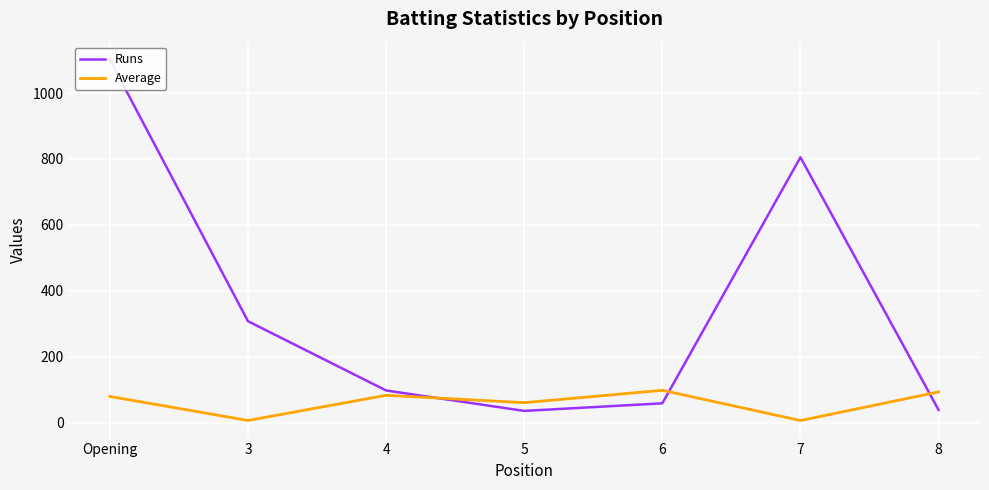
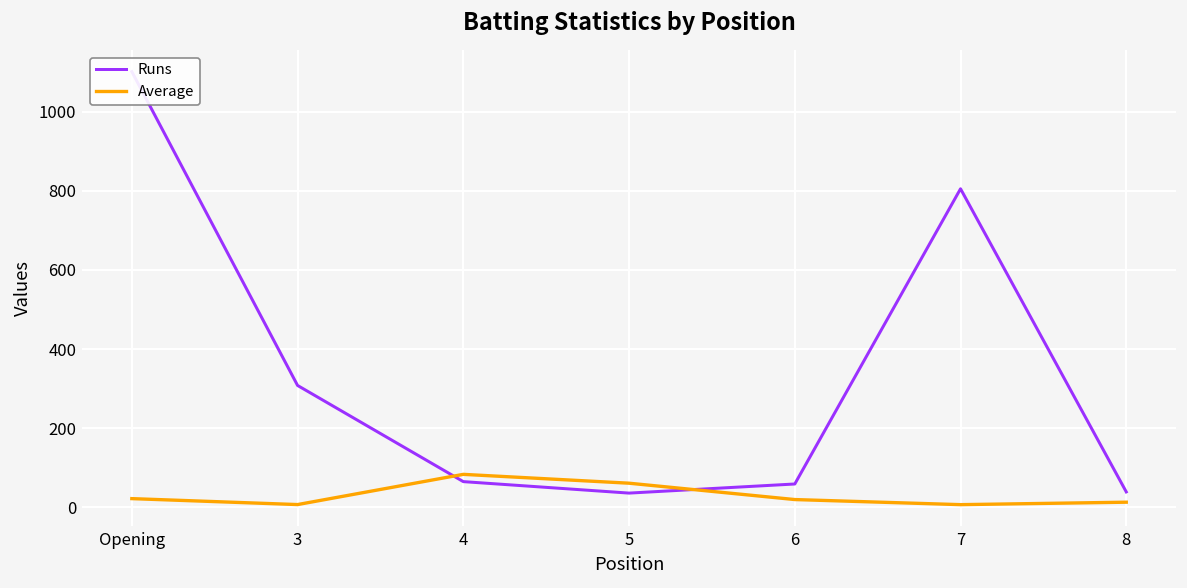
  {
    "Runs": {
      "3": 310,
-     "4": 100,
+     "4": 70,
      "5": 40,
      "6": 60,
      "7": 810,
      "8": 40
    },
    "Average": {
-     "Opening": 80,
+     "Opening": 20,
      "3": 10,
      "4": 80,
      "5": 60,
-     "6": 100,
+     "6": 20,
      "7": 10,
-     "8": 90
+     "8": 10
    }
  }
